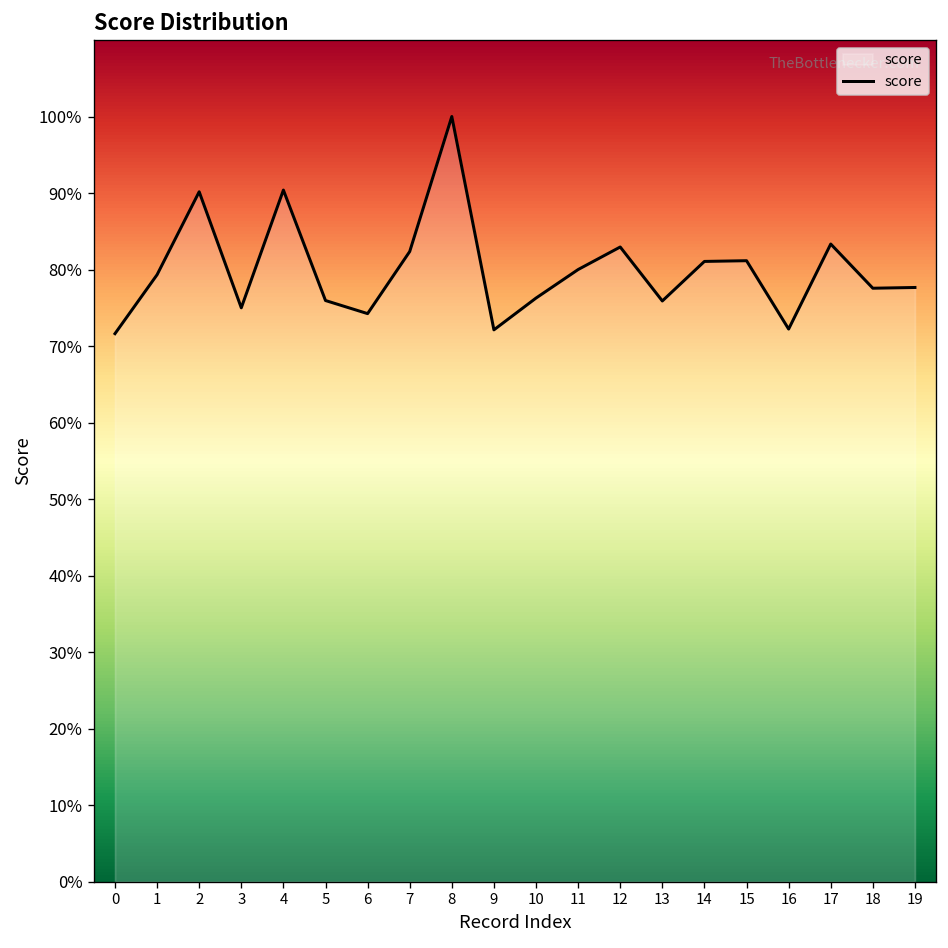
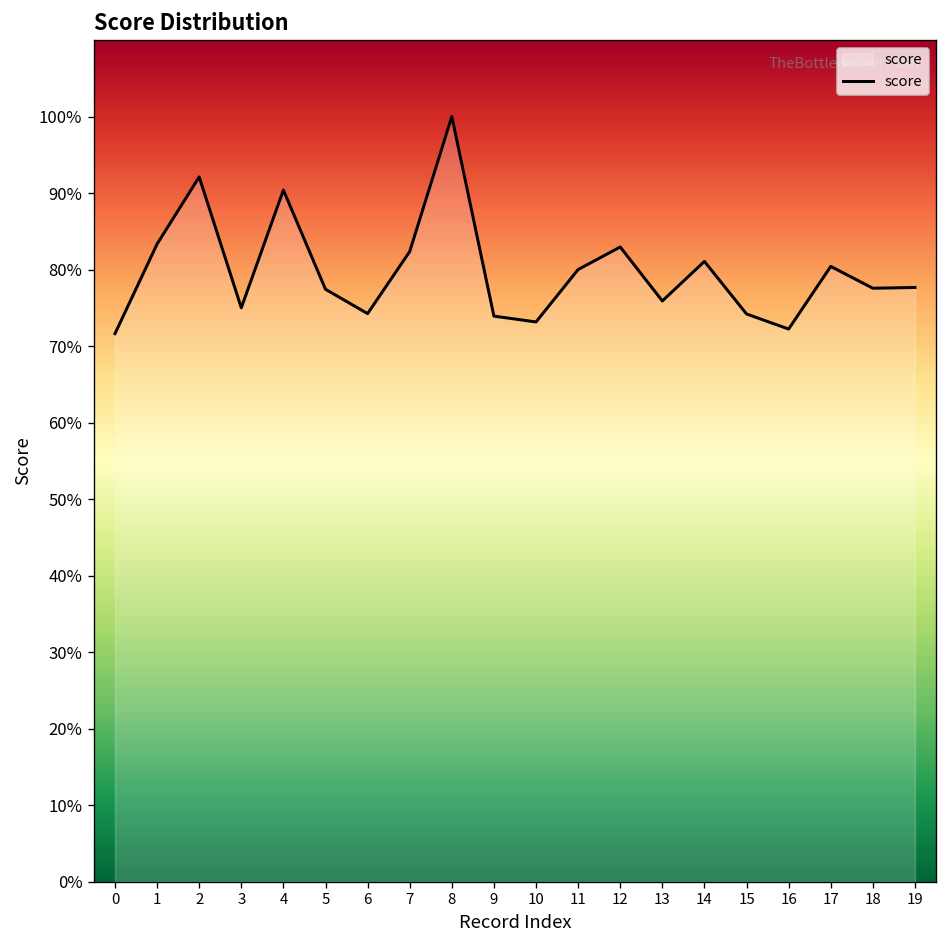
  {
    "0": "72%",
-   "1": "79%",
-   "2": "90%",
+   "1": "83%",
+   "2": "92%",
    "3": "75%",
    "4": "90%",
-   "5": "76%",
+   "5": "77%",
    "6": "74%",
    "7": "82%",
    "8": "100%",
-   "9": "72%",
-   "10": "76%",
+   "9": "74%",
+   "10": "73%",
    "11": "80%",
    "12": "83%",
    "13": "76%",
    "14": "81%",
-   "15": "81%",
+   "15": "74%",
    "16": "72%",
-   "17": "83%",
+   "17": "80%",
    "18": "78%",
    "19": "78%"
  }
